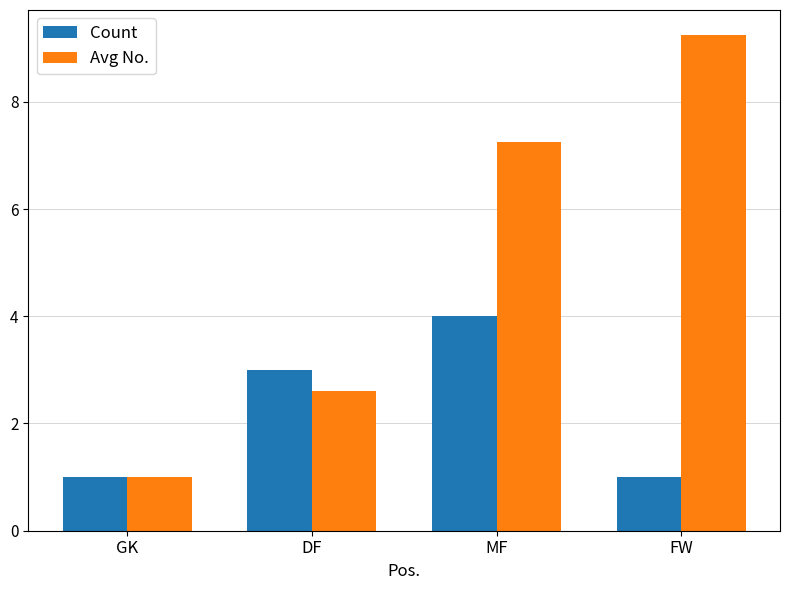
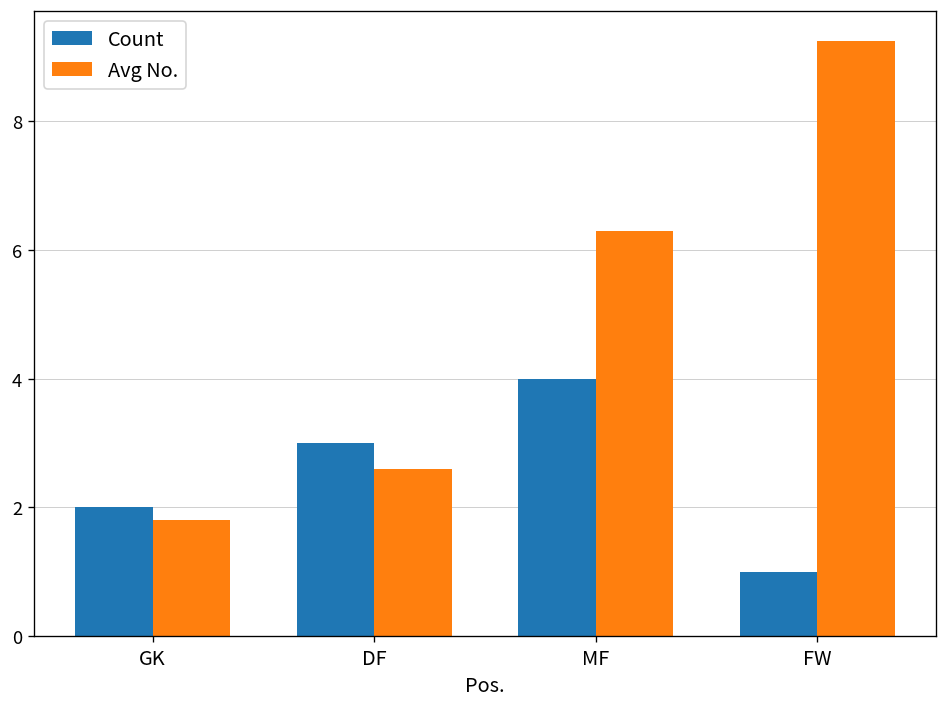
  {
    "Count": {
-     "GK": 1,
+     "GK": 2,
      "DF": 3,
      "MF": 4,
      "FW": 1
    },
    "Avg No.": {
-     "GK": 1.0,
+     "GK": 1.8,
      "DF": 2.6,
-     "MF": 7.3,
+     "MF": 6.3,
      "FW": 9.3
    }
  }
